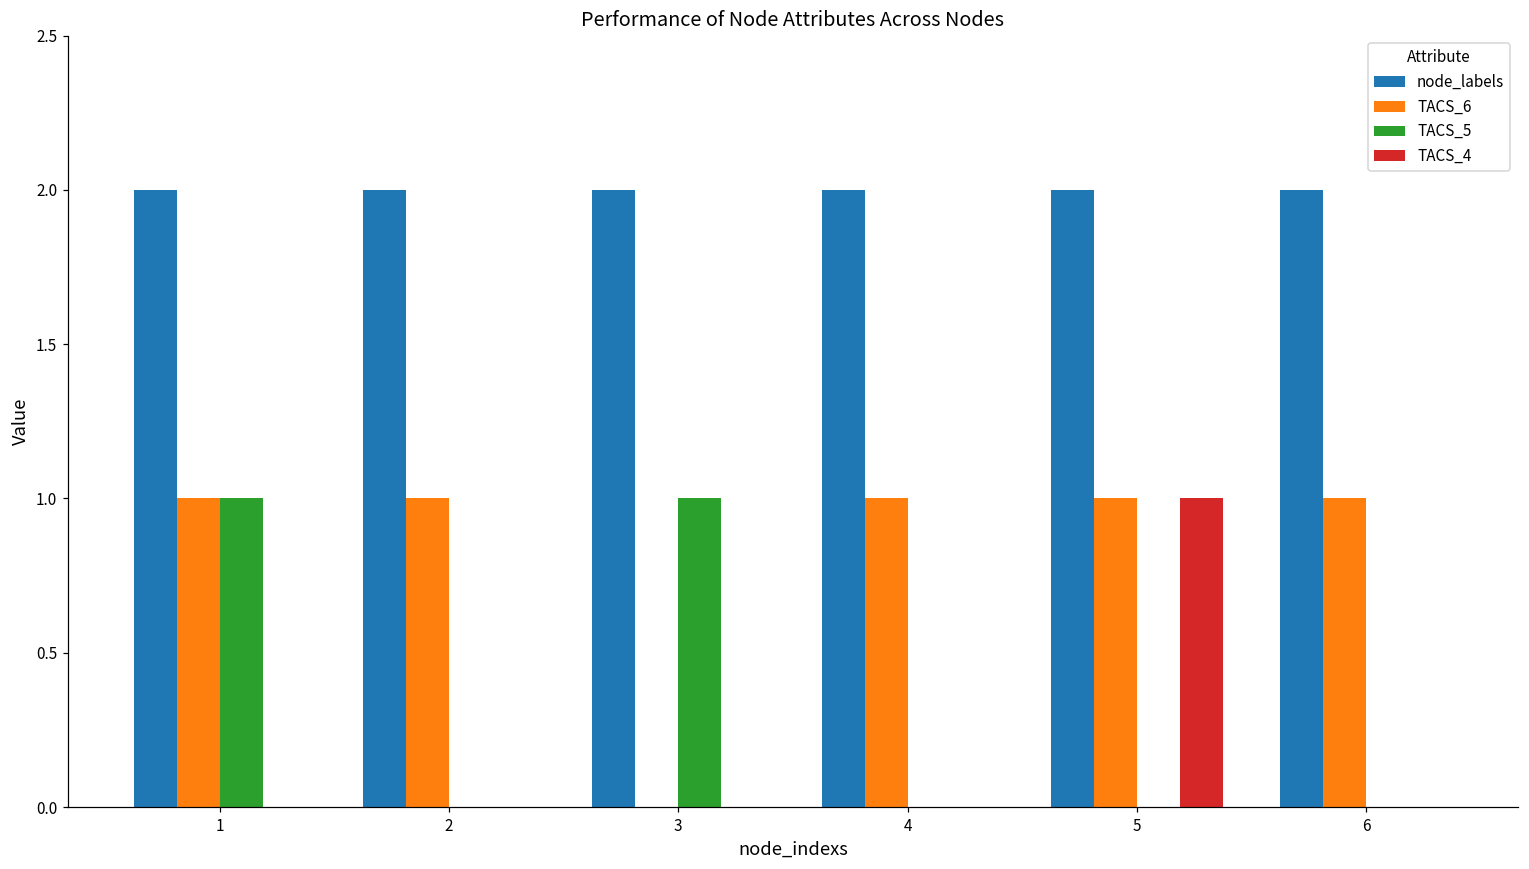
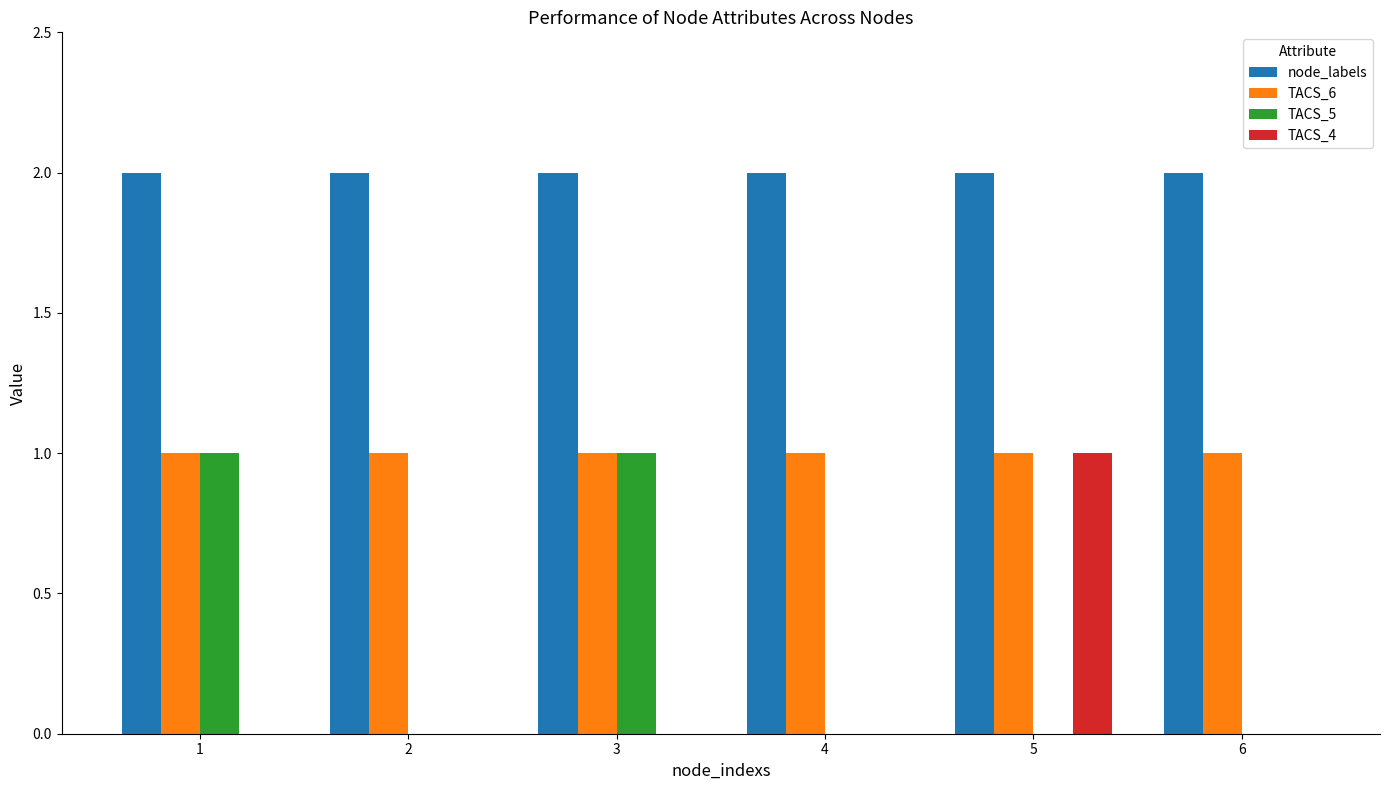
  {
    "node_labels": {
      "1": 2,
      "2": 2,
      "3": 2,
      "4": 2,
      "5": 2,
      "6": 2
    },
    "TACS_6": {
      "1": 1,
      "2": 1,
-     "3": 0,
+     "3": 1,
      "4": 1,
      "5": 1,
      "6": 1
    },
    "TACS_5": {
      "1": 1,
      "2": 0,
      "3": 1,
      "4": 0,
      "5": 0,
      "6": 0
    },
    "TACS_4": {
      "1": 0,
      "2": 0,
      "3": 0,
      "4": 0,
      "5": 1,
      "6": 0
    }
  }
